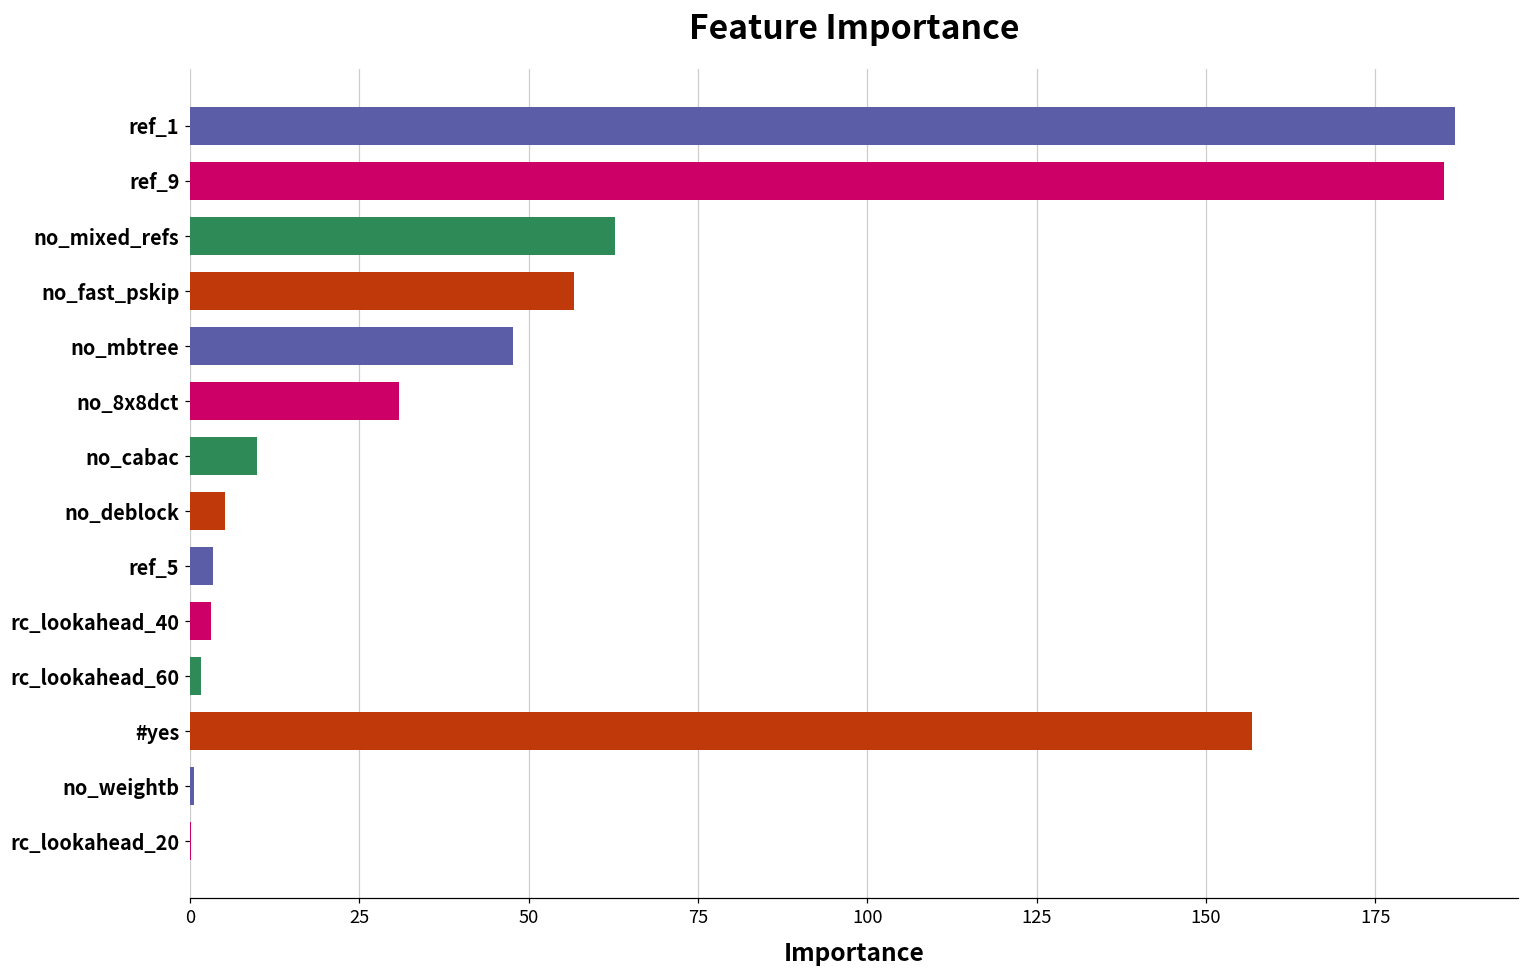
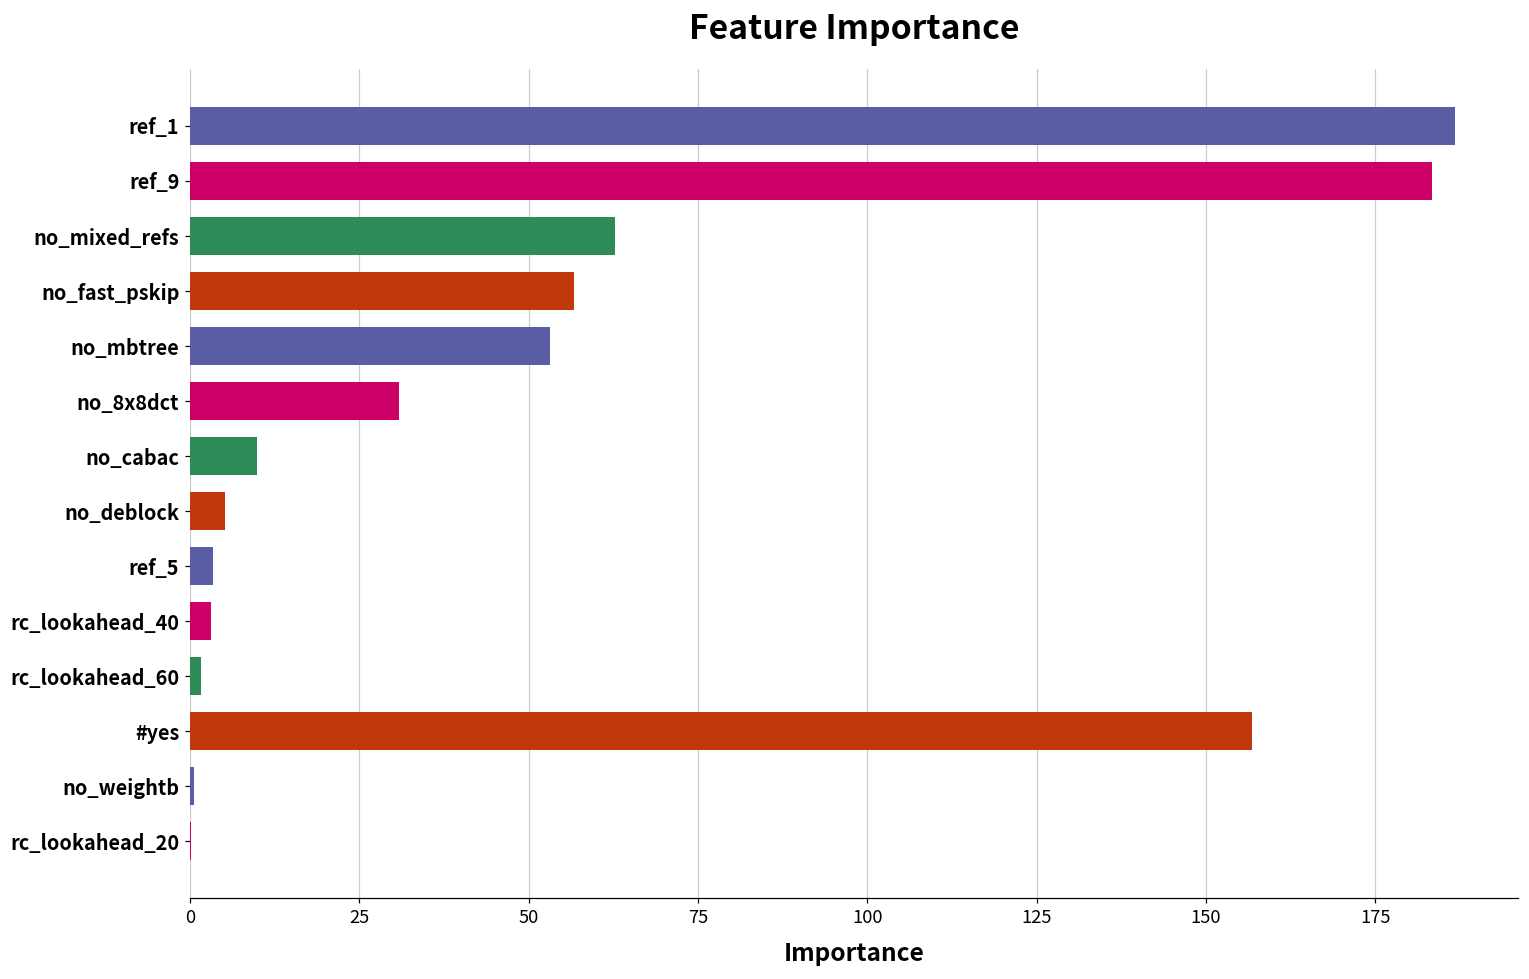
  {
    "ref_1": 187,
-   "ref_9": 185,
+   "ref_9": 183,
    "no_mixed_refs": 63,
    "no_fast_pskip": 57,
-   "no_mbtree": 48,
+   "no_mbtree": 53,
    "no_8x8dct": 31,
    "no_cabac": 10,
    "no_deblock": 5,
    "ref_5": 3,
    "rc_lookahead_40": 3,
    "rc_lookahead_60": 2,
    "#yes": 157,
    "no_weightb": 1
  }
